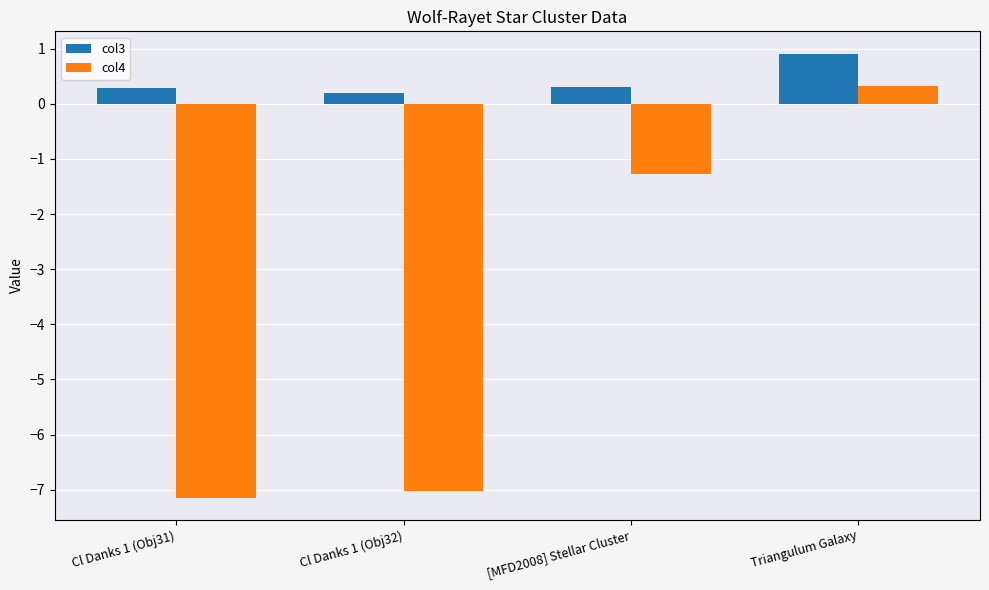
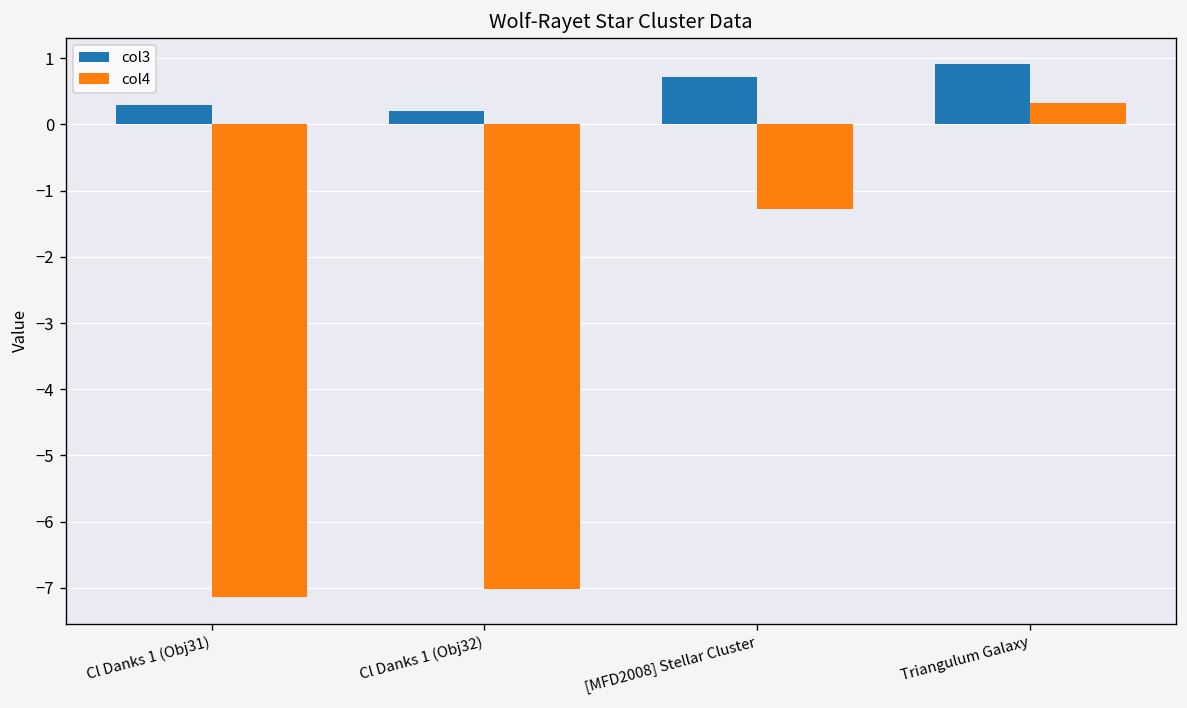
  {
    "col3": {
      "Cl Danks 1 (Obj31)": 0.3,
      "Cl Danks 1 (Obj32)": 0.2,
-     "[MFD2008] Stellar Cluster": 0.3,
+     "[MFD2008] Stellar Cluster": 0.7,
      "Triangulum Galaxy": 0.9
    },
    "col4": {
      "Cl Danks 1 (Obj31)": -7.1,
      "Cl Danks 1 (Obj32)": -7.0,
      "[MFD2008] Stellar Cluster": -1.3,
      "Triangulum Galaxy": 0.3
    }
  }
